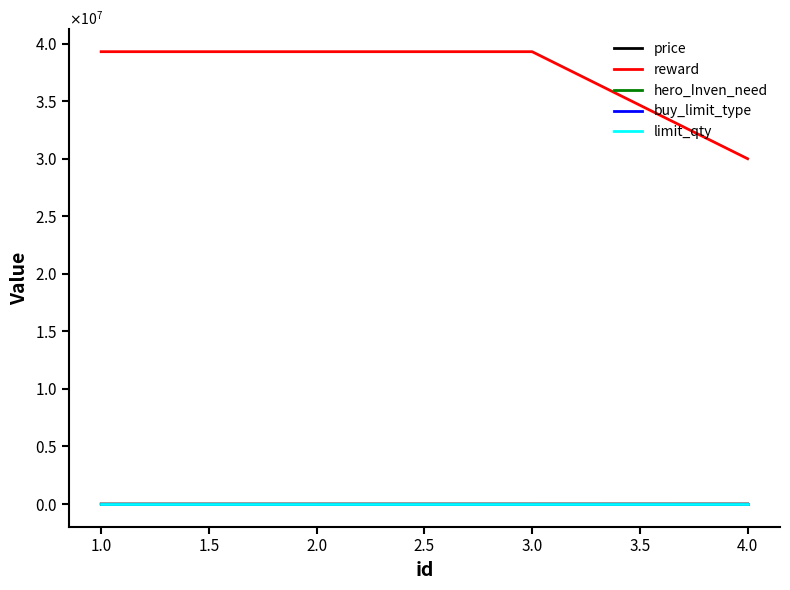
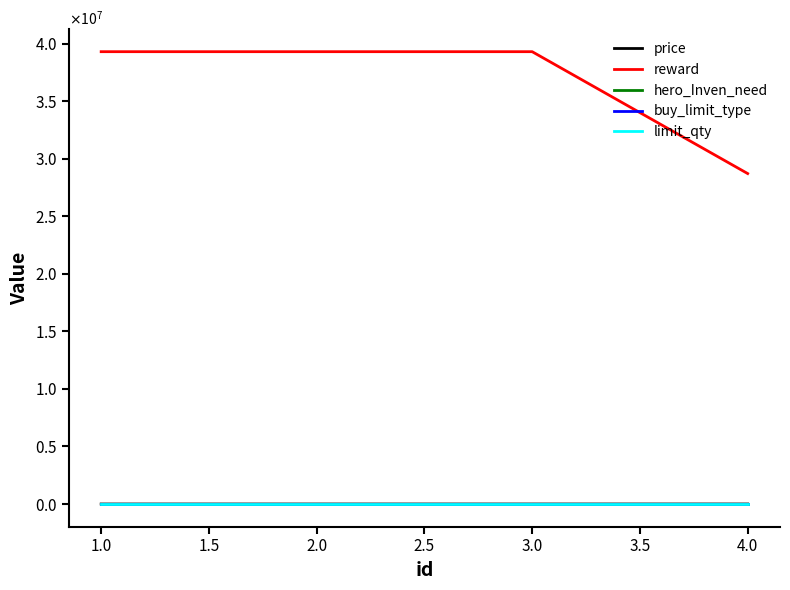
  {
    "limit_qty": {
      "1.0": 0,
      "2.0": 0,
      "3.0": 0,
      "4.0": 0
    },
    "reward": {
      "1.0": 39300000,
      "2.0": 39300000,
      "3.0": 39300000,
-     "4.0": 30000000
+     "4.0": 28700000
    }
  }
